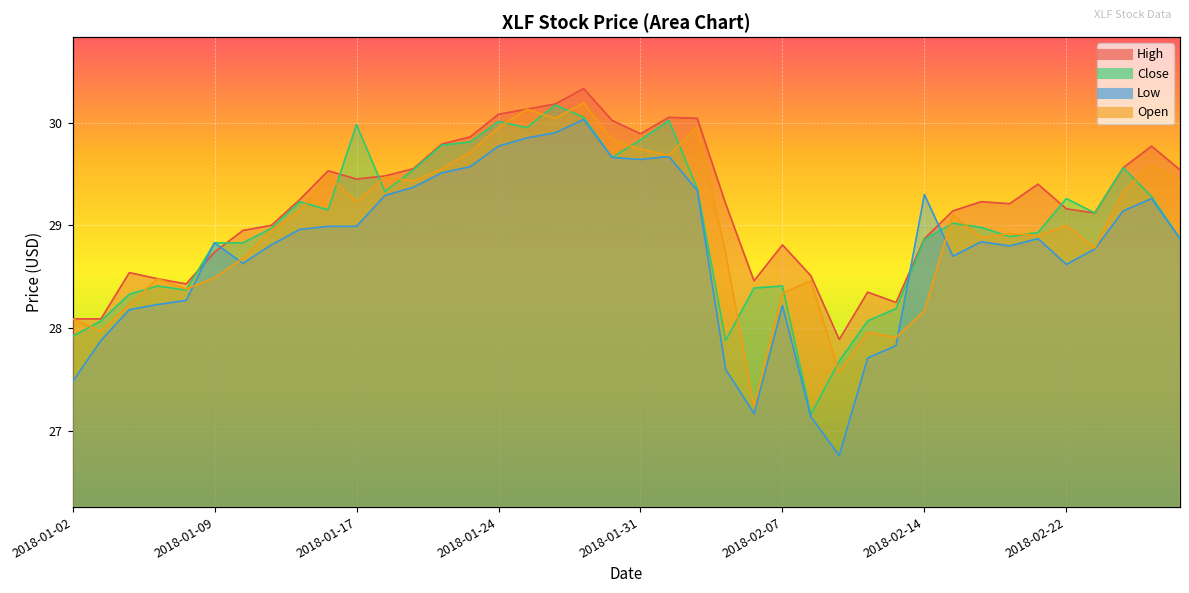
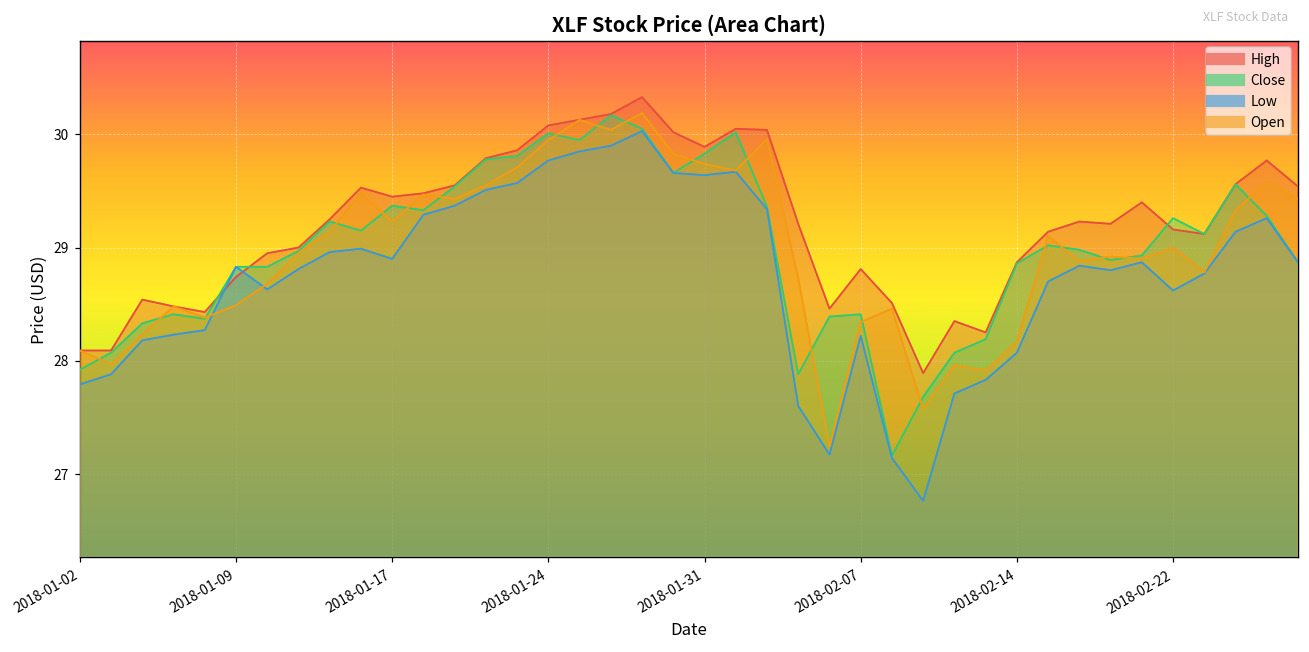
  {
    "Close": {
      "2018-01-02": 27.92,
-     "2018-01-17": 29.98,
+     "2018-01-17": 29.37,
      "2018-01-24": 30.01,
      "2018-01-31": 29.83,
      "2018-02-07": 28.41,
      "2018-02-22": 29.26
    },
    "Low": {
-     "2018-01-02": 27.48,
-     "2018-01-17": 28.99,
+     "2018-01-02": 27.79,
+     "2018-01-17": 28.90,
      "2018-01-24": 29.77,
      "2018-01-31": 29.64,
      "2018-02-07": 28.22,
-     "2018-02-14": 29.30,
+     "2018-02-14": 28.07,
      "2018-02-22": 28.62
    }
  }
